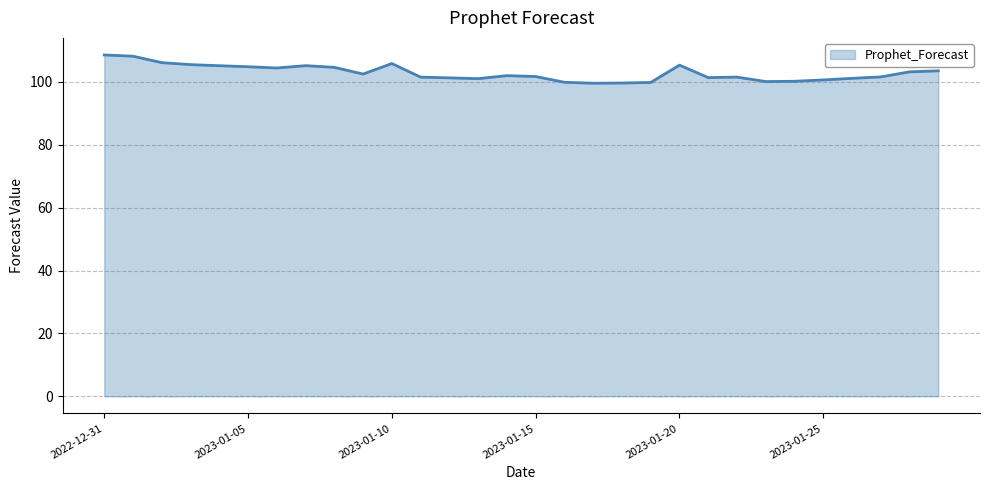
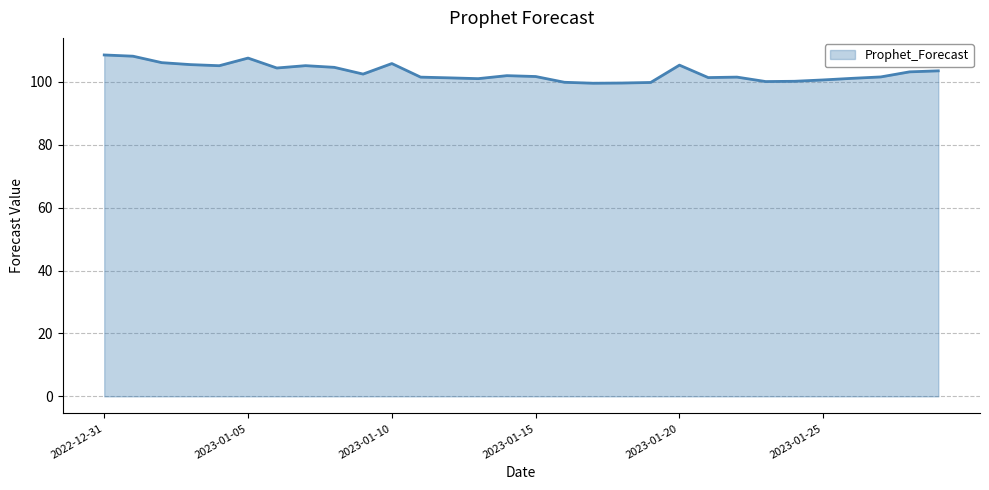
  {
    "2022-12-31": 109,
-   "2023-01-05": 105,
+   "2023-01-05": 108,
    "2023-01-10": 106,
    "2023-01-15": 102,
    "2023-01-20": 105,
    "2023-01-25": 101
  }
